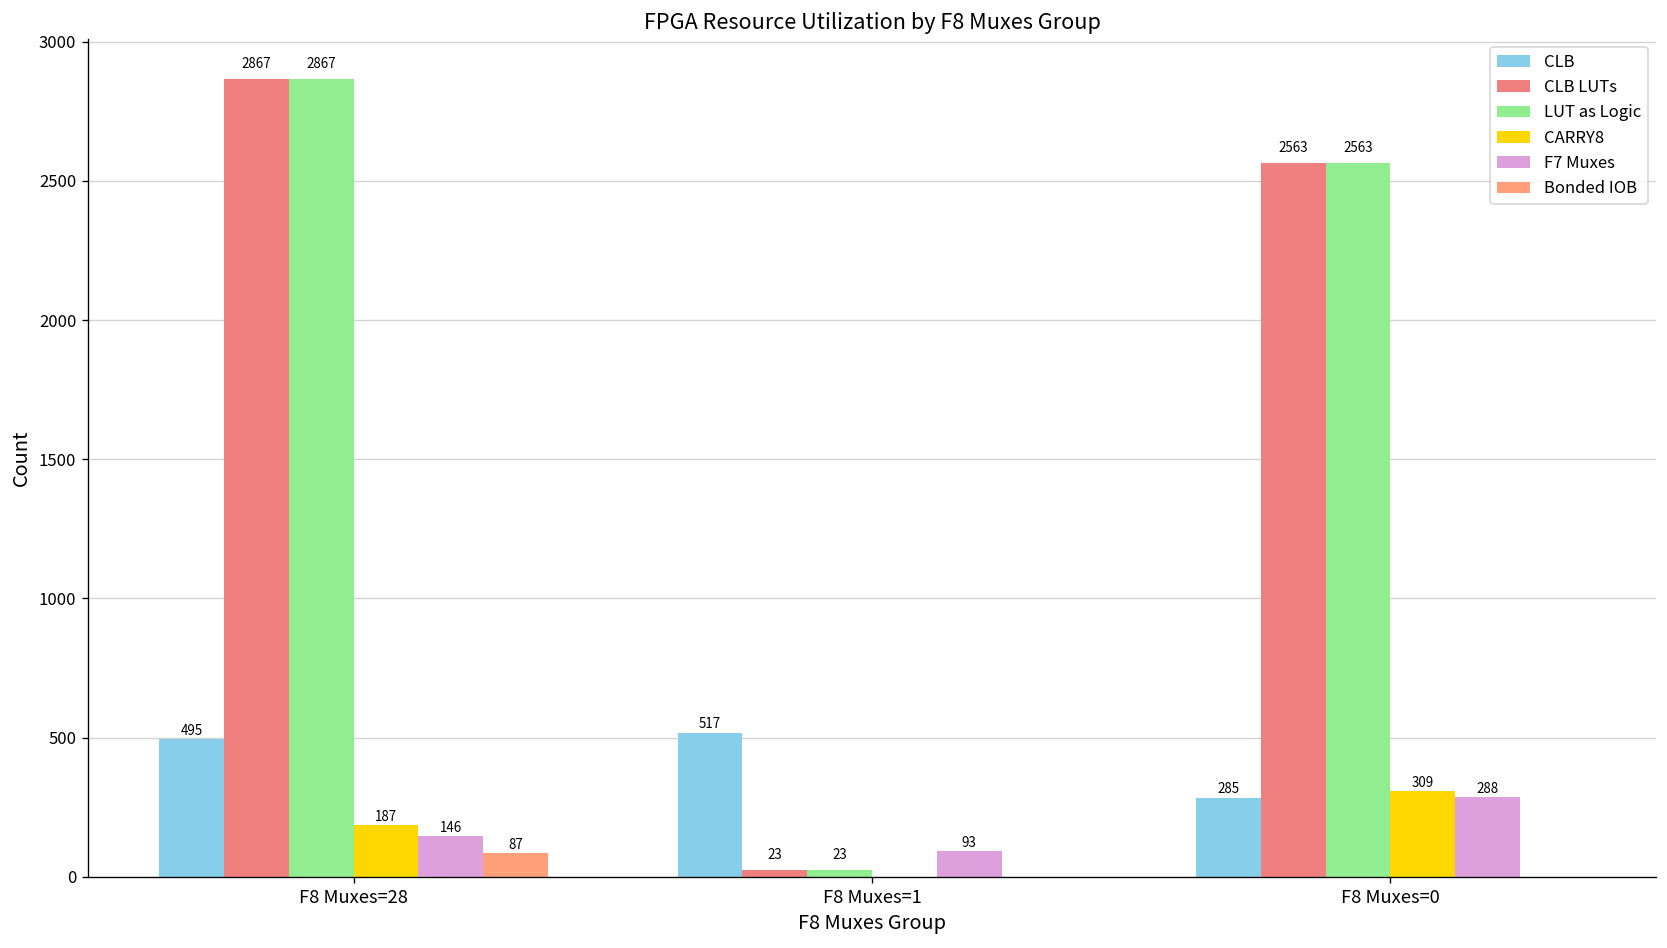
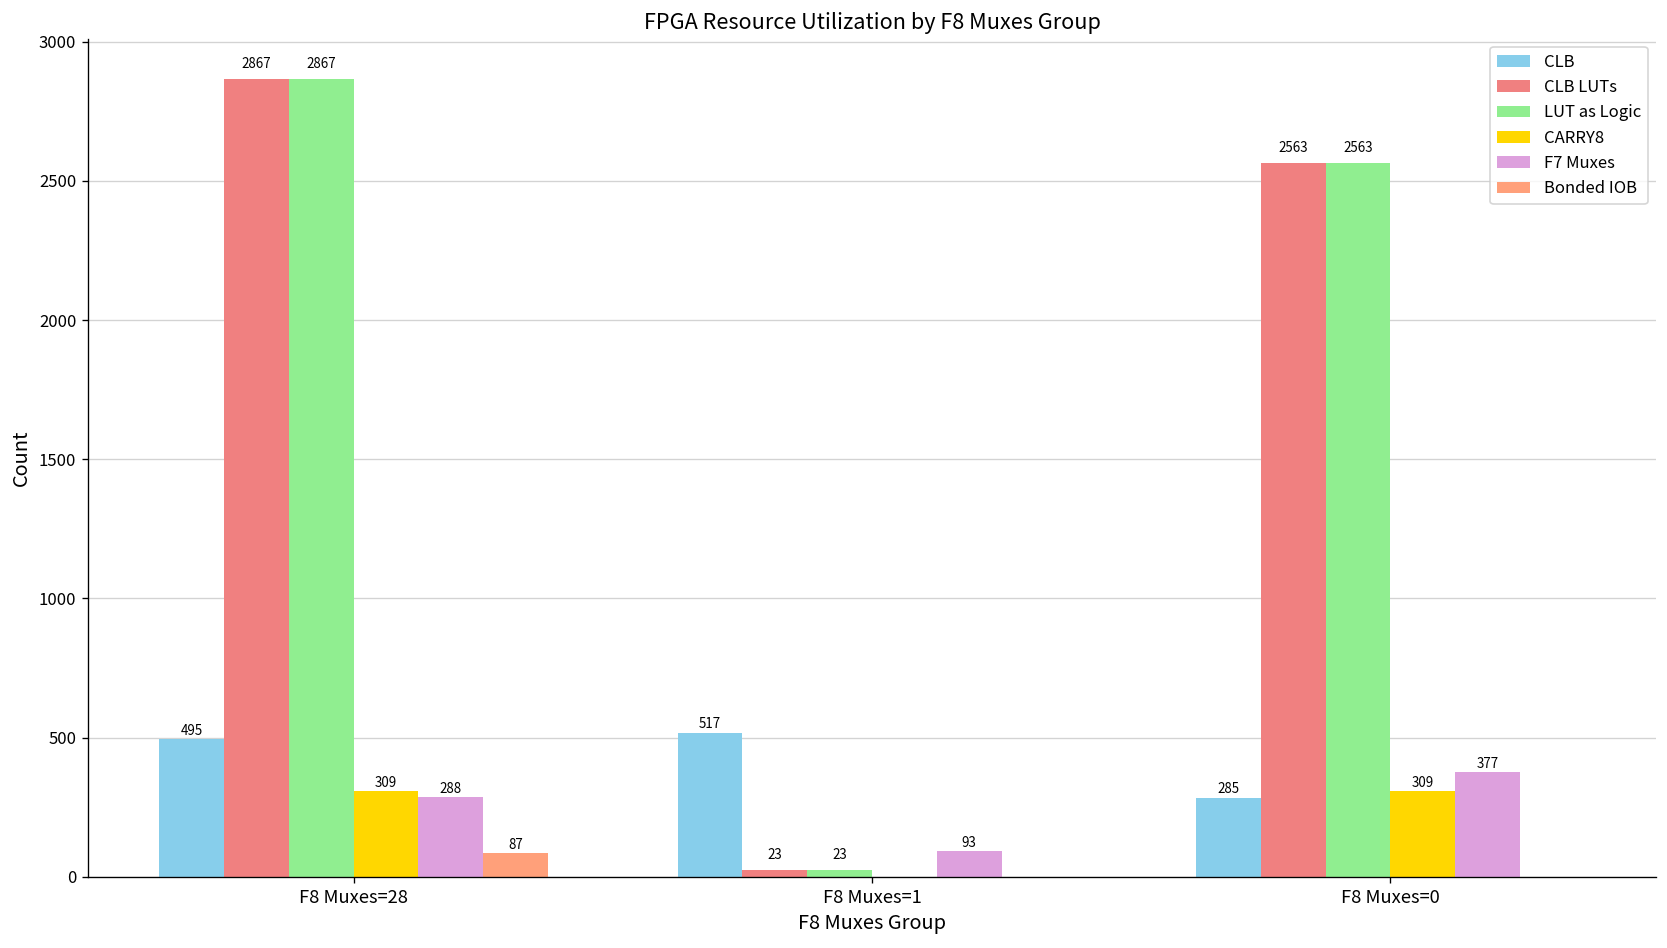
  {
    "CLB": {
      "F8 Muxes=28": 495,
      "F8 Muxes=1": 517,
      "F8 Muxes=0": 285
    },
    "LUT as Logic": {
      "F8 Muxes=28": 2867,
      "F8 Muxes=1": 23,
      "F8 Muxes=0": 2563
    },
    "CARRY8": {
-     "F8 Muxes=28": 187,
+     "F8 Muxes=28": 309,
      "F8 Muxes=0": 309
    },
    "F7 Muxes": {
-     "F8 Muxes=28": 146,
+     "F8 Muxes=28": 288,
      "F8 Muxes=1": 93,
-     "F8 Muxes=0": 288
+     "F8 Muxes=0": 377
    }
  }
